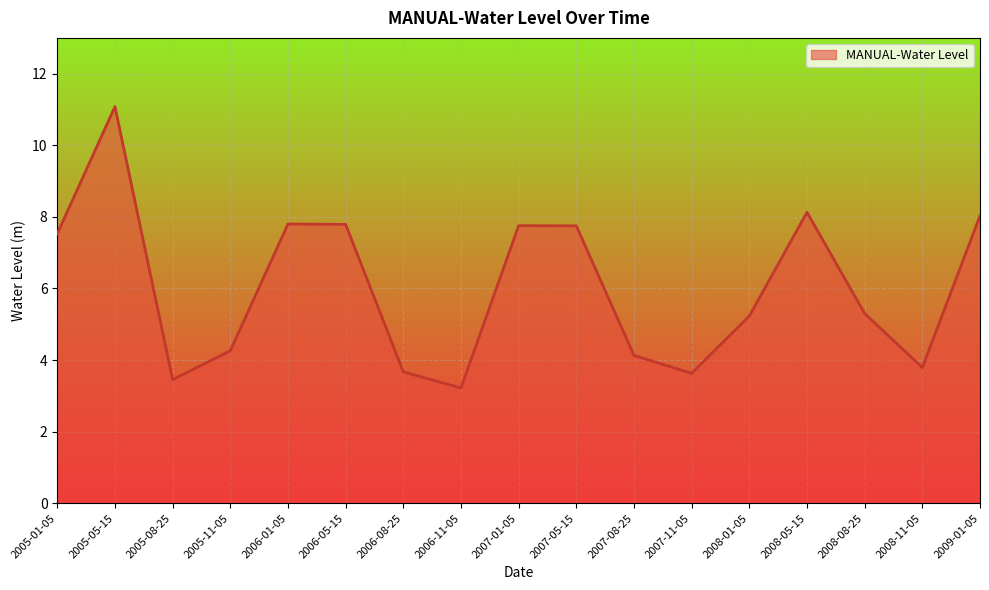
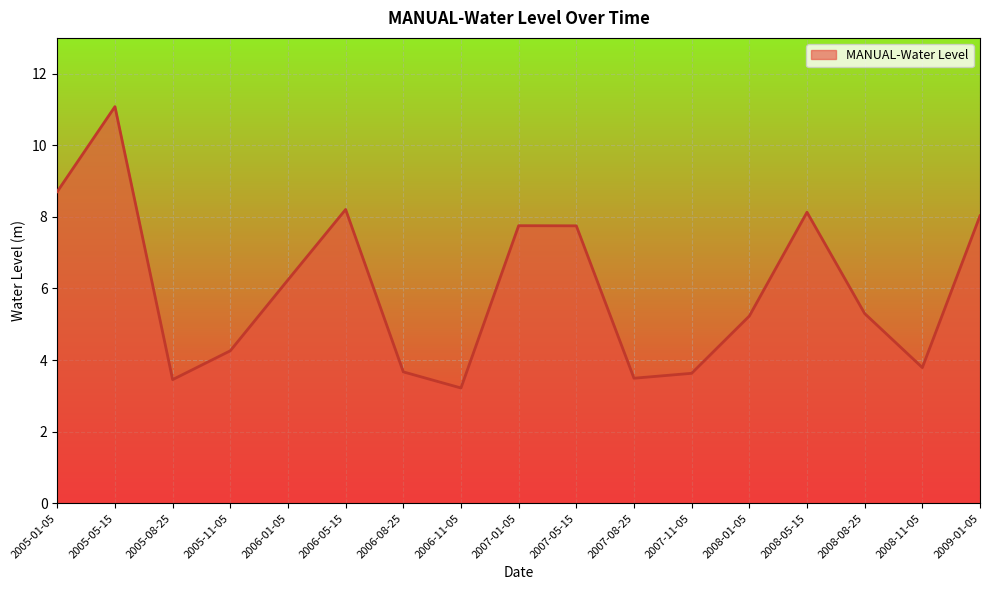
  {
-   "2005-01-05": 7.5,
+   "2005-01-05": 8.7,
    "2005-05-15": 11.1,
    "2005-08-25": 3.5,
    "2005-11-05": 4.3,
-   "2006-01-05": 7.8,
-   "2006-05-15": 7.8,
+   "2006-01-05": 6.2,
+   "2006-05-15": 8.2,
    "2006-08-25": 3.7,
    "2006-11-05": 3.2,
    "2007-01-05": 7.8,
    "2007-05-15": 7.8,
-   "2007-08-25": 4.1,
+   "2007-08-25": 3.5,
    "2007-11-05": 3.6,
    "2008-01-05": 5.2,
    "2008-05-15": 8.1,
    "2008-08-25": 5.3,
    "2008-11-05": 3.8,
    "2009-01-05": 8.0
  }
